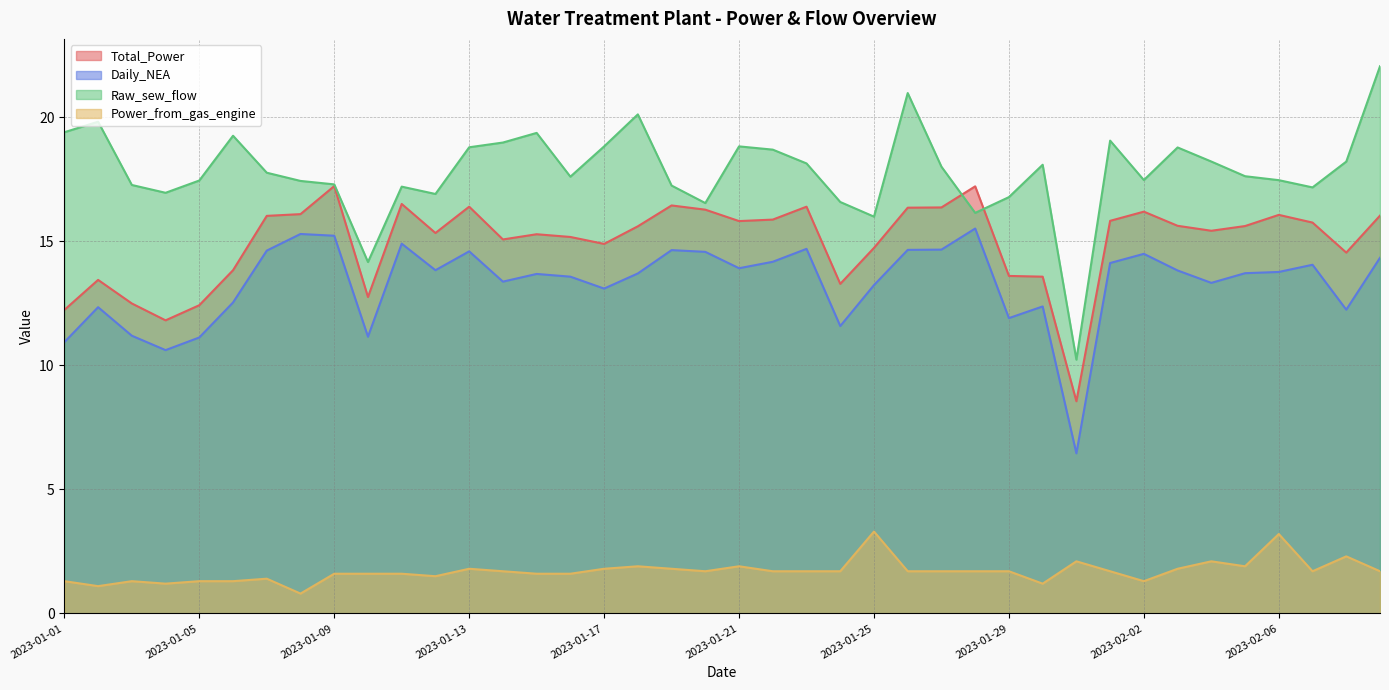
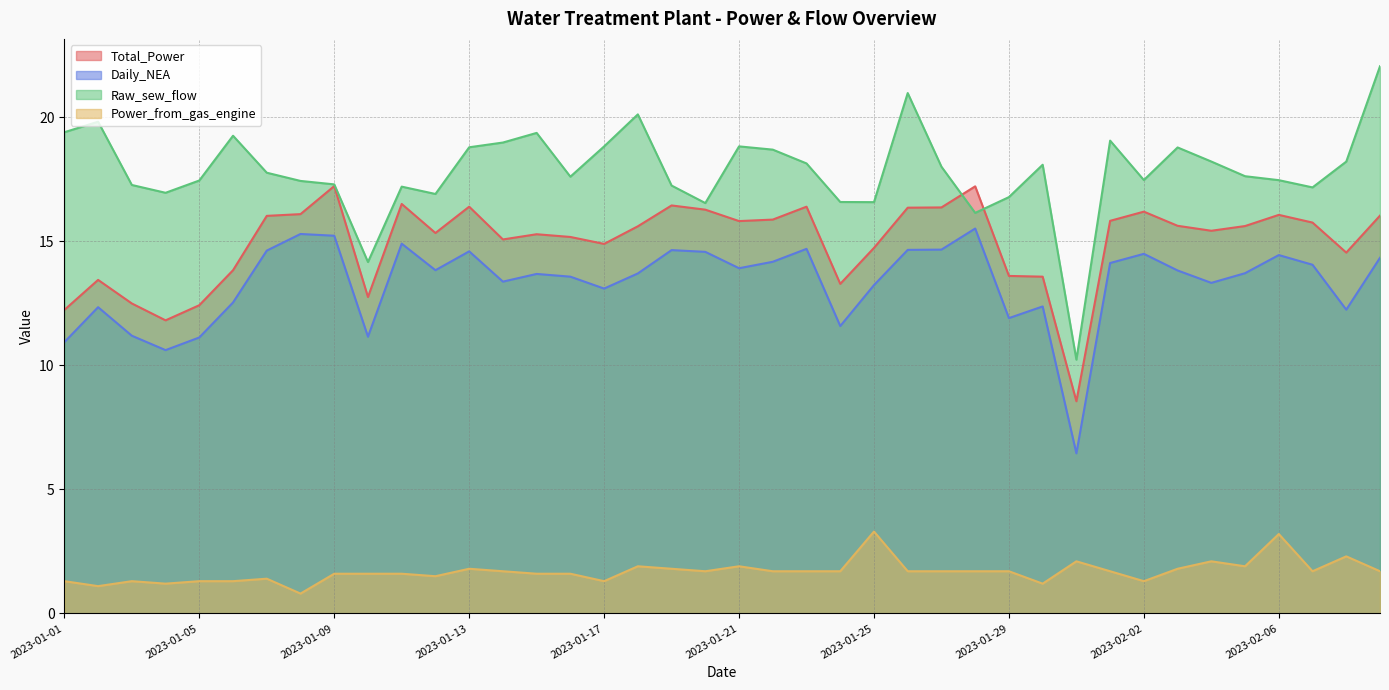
  {
    "Total_Power": {
      "2023-01-01": 12.2,
      "2023-01-05": 12.4,
      "2023-01-13": 16.4,
      "2023-01-17": 14.9,
      "2023-01-21": 15.8,
      "2023-01-25": 14.7,
      "2023-01-29": 13.6,
      "2023-02-02": 16.2,
      "2023-02-06": 16.1
    },
    "Daily_NEA": {
      "2023-01-01": 10.9,
      "2023-01-05": 11.1,
      "2023-01-09": 15.2,
      "2023-01-13": 14.6,
      "2023-01-17": 13.1,
      "2023-01-21": 13.9,
      "2023-01-25": 13.2,
      "2023-01-29": 11.9,
      "2023-02-02": 14.5,
-     "2023-02-06": 13.8
+     "2023-02-06": 14.4
    },
    "Raw_sew_flow": {
      "2023-01-01": 19.4,
      "2023-01-05": 17.4,
      "2023-01-13": 18.8,
      "2023-01-17": 18.8,
      "2023-01-21": 18.8,
-     "2023-01-25": 16.0,
+     "2023-01-25": 16.6,
      "2023-01-29": 16.8,
      "2023-02-02": 17.5,
      "2023-02-06": 17.5
    },
    "Power_from_gas_engine": {
      "2023-01-01": 1.3,
      "2023-01-05": 1.3,
      "2023-01-09": 1.6,
      "2023-01-13": 1.8,
-     "2023-01-17": 1.8,
+     "2023-01-17": 1.3,
      "2023-01-21": 1.9,
      "2023-01-25": 3.3,
      "2023-01-29": 1.7,
      "2023-02-02": 1.3,
      "2023-02-06": 3.2
    }
  }
